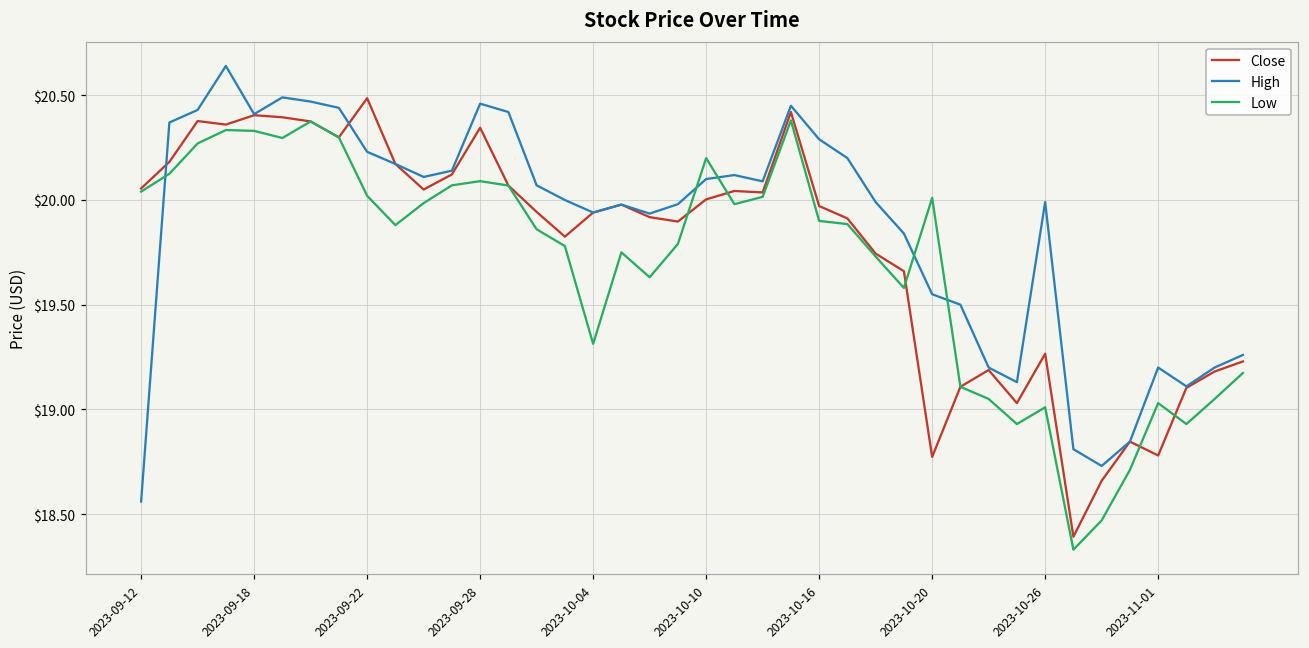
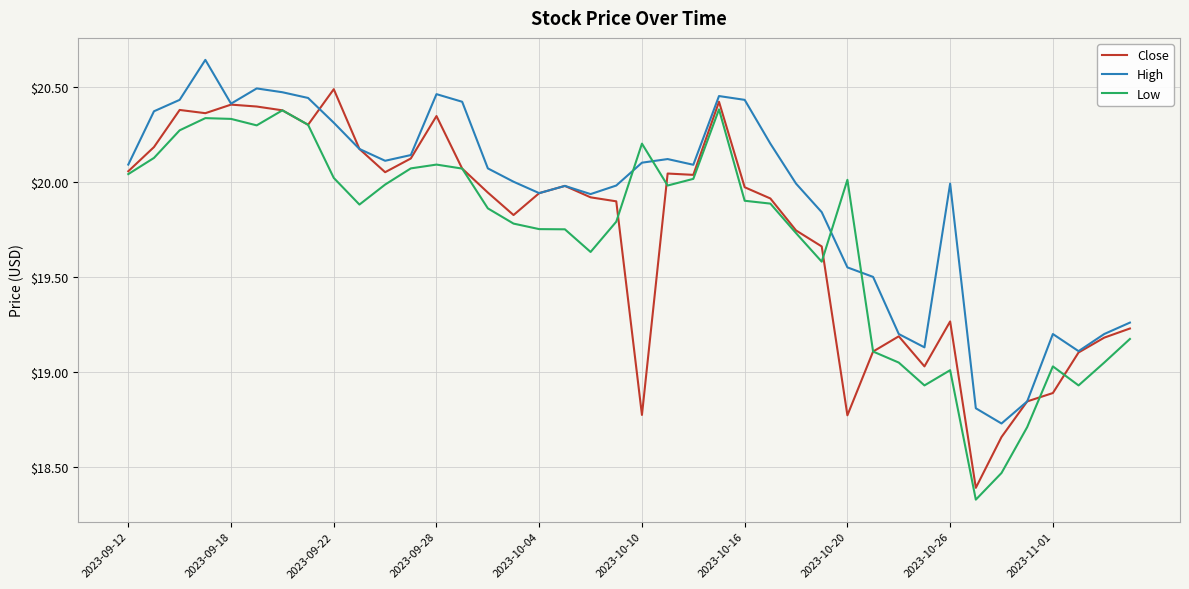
  {
    "Close": {
      "2023-09-12": "$20.06",
      "2023-09-22": "$20.49",
      "2023-09-28": "$20.35",
-     "2023-10-10": "$20.00",
+     "2023-10-10": "$18.78",
      "2023-10-16": "$19.97",
      "2023-10-20": "$18.77",
      "2023-10-26": "$19.27",
-     "2023-11-01": "$18.78"
+     "2023-11-01": "$18.89"
    },
    "High": {
-     "2023-09-12": "$18.56",
-     "2023-09-22": "$20.23",
+     "2023-09-12": "$20.09",
+     "2023-09-22": "$20.31",
      "2023-09-28": "$20.46",
      "2023-10-10": "$20.10",
-     "2023-10-16": "$20.29",
+     "2023-10-16": "$20.43",
      "2023-10-20": "$19.55",
      "2023-10-26": "$19.99",
      "2023-11-01": "$19.20"
    },
    "Low": {
      "2023-09-12": "$20.04",
      "2023-09-18": "$20.33",
      "2023-09-22": "$20.02",
      "2023-09-28": "$20.09",
-     "2023-10-04": "$19.31",
+     "2023-10-04": "$19.75",
      "2023-10-10": "$20.20",
      "2023-10-16": "$19.90",
      "2023-10-20": "$20.01",
      "2023-10-26": "$19.01",
      "2023-11-01": "$19.03"
    }
  }
